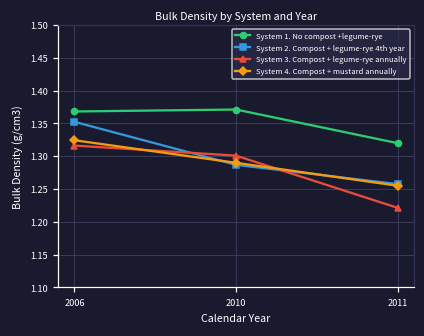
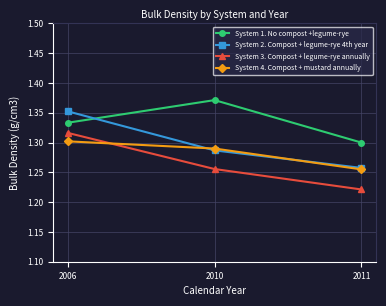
  {
    "System 1. No compost +legume-rye": {
-     "2006": 1.37,
+     "2006": 1.33,
      "2010": 1.37,
-     "2011": 1.32
+     "2011": 1.30
    },
    "System 2. Compost + legume-rye 4th year": {
      "2006": 1.35
    },
    "System 3. Compost + legume-rye annually": {
      "2006": 1.32,
-     "2010": 1.30,
+     "2010": 1.26,
      "2011": 1.22
    },
    "System 4. Compost + mustard annually": {
-     "2006": 1.32
+     "2006": 1.30
    }
  }
